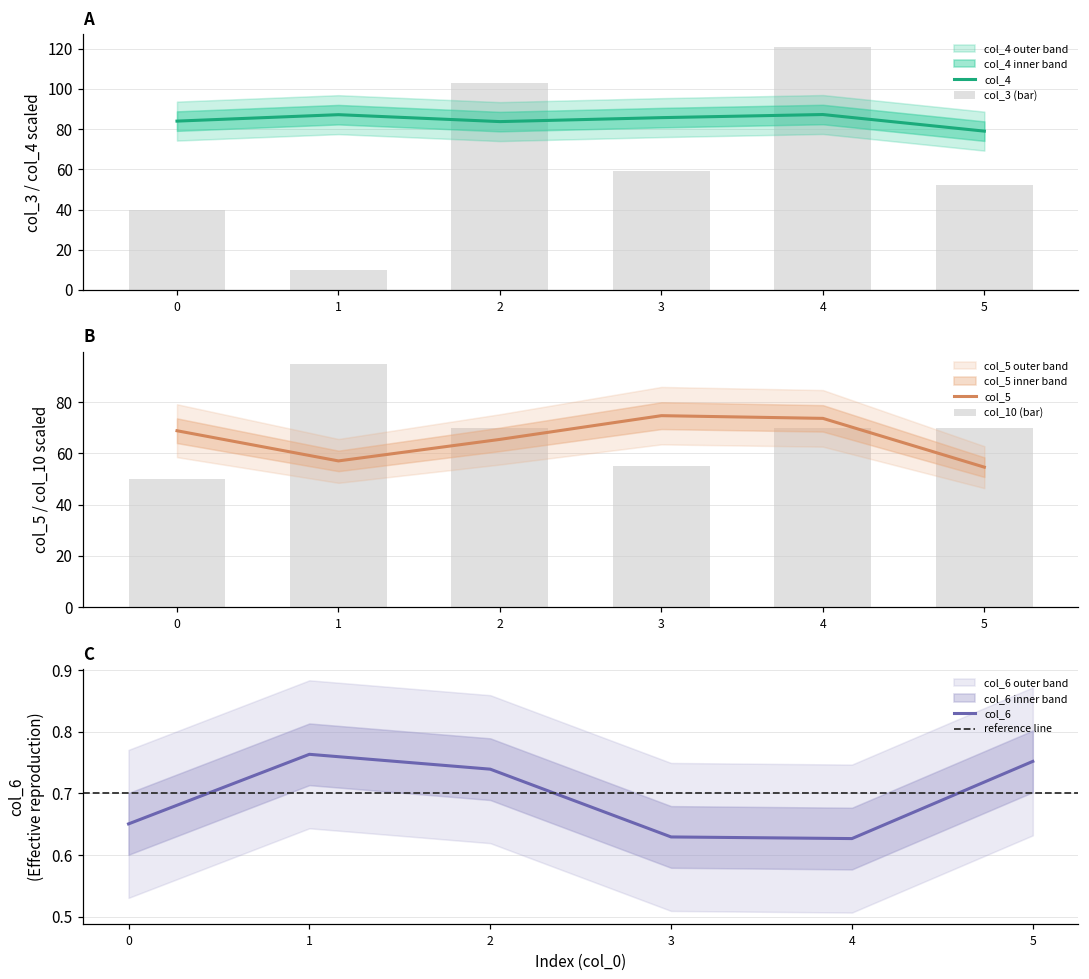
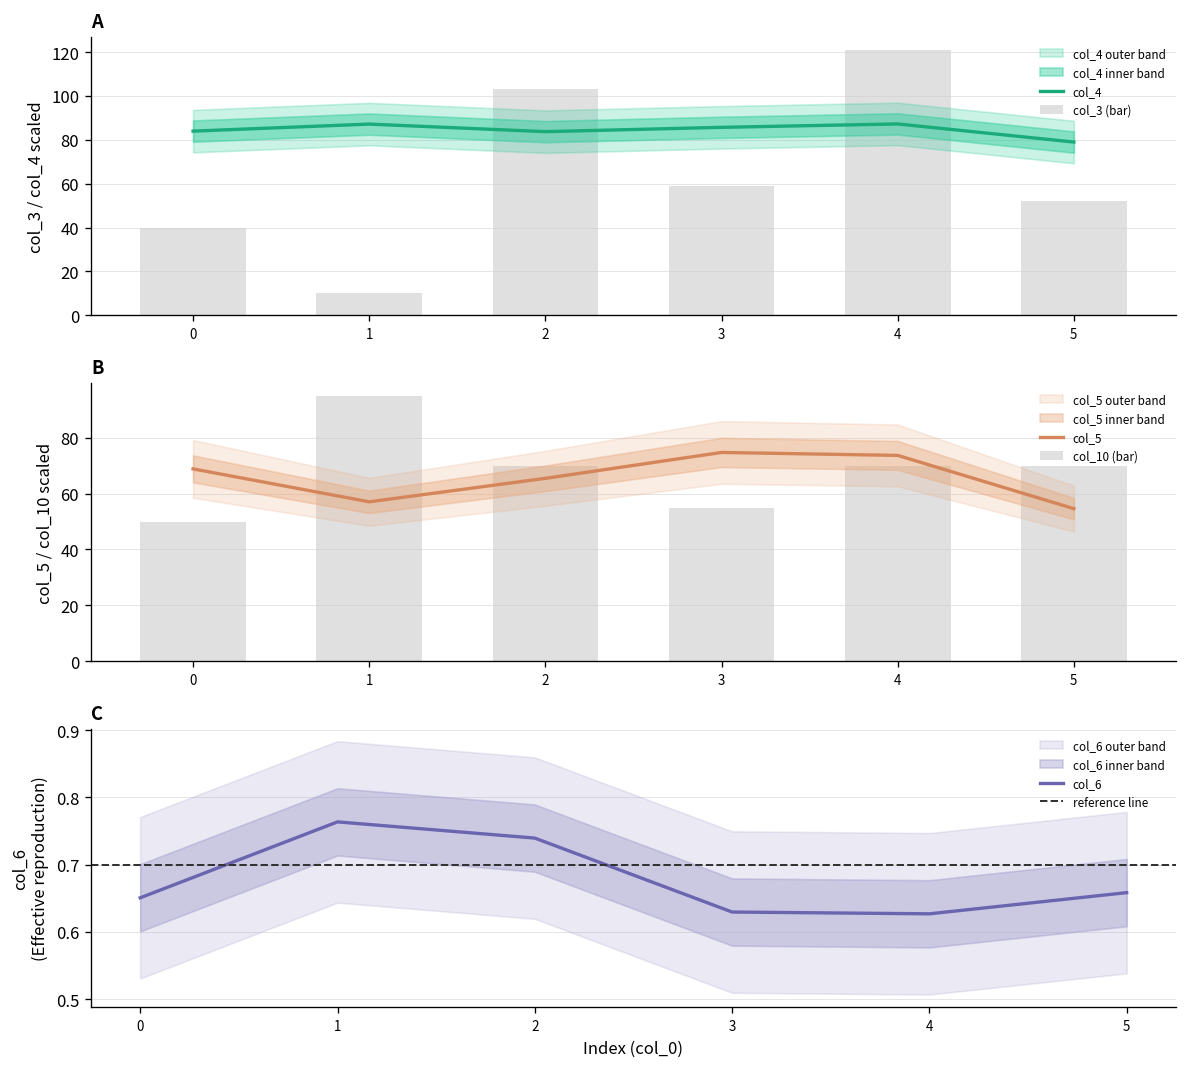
  {
    "C": {
      "col_6": {
        "0": 0.65,
        "1": 0.76,
        "2": 0.74,
        "3": 0.63,
        "4": 0.63,
-       "5": 0.75
+       "5": 0.66
      }
    }
  }
